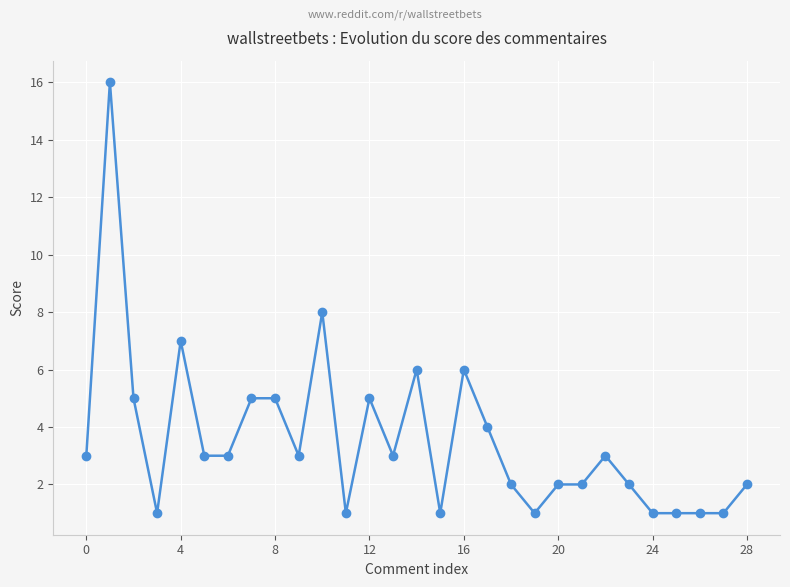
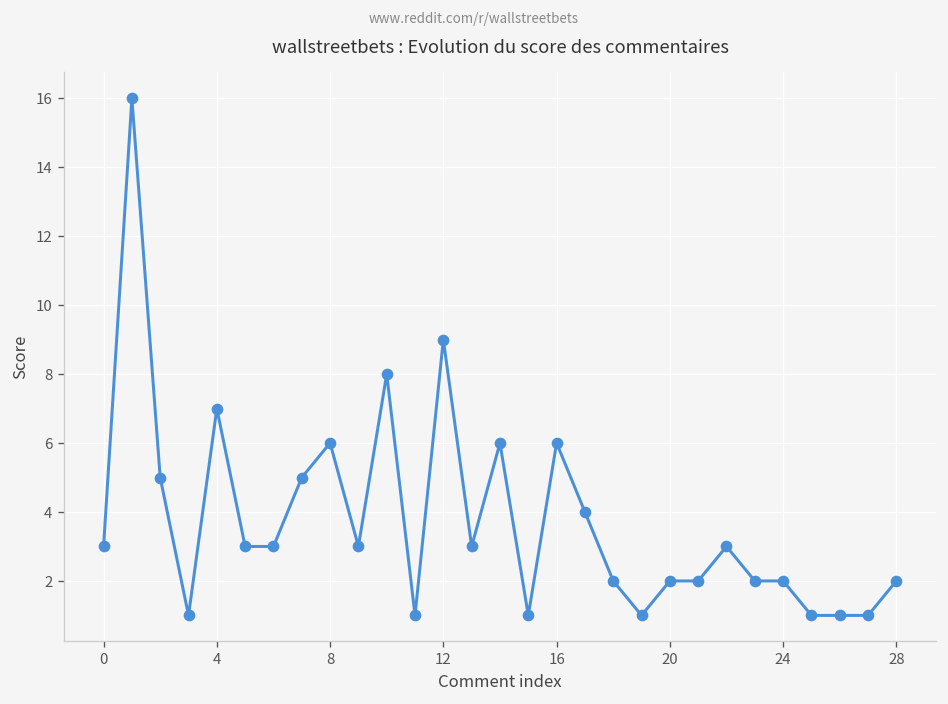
  {
    "0": 3,
    "4": 7,
-   "8": 5,
-   "12": 5,
+   "8": 6,
+   "12": 9,
    "16": 6,
    "20": 2,
-   "24": 1,
+   "24": 2,
    "28": 2
  }
